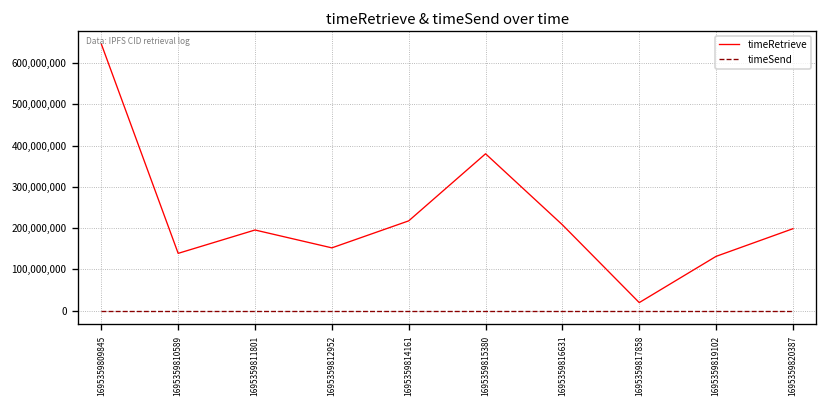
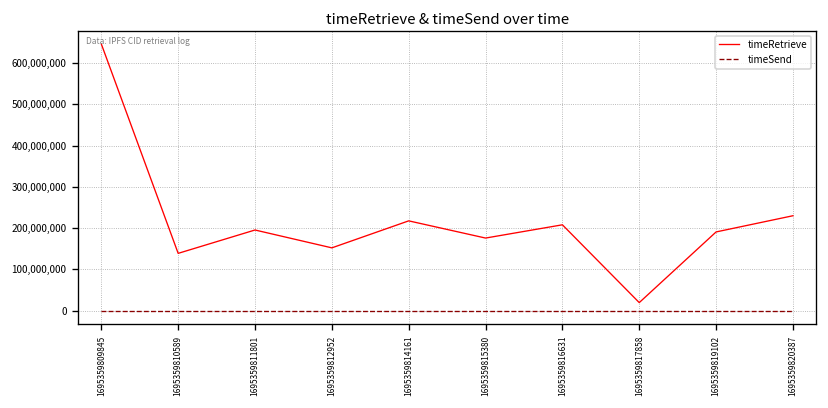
  {
    "timeRetrieve": {
      "1695359809845": "650,000,000",
      "1695359810589": "140,000,000",
      "1695359811801": "200,000,000",
      "1695359812952": "150,000,000",
      "1695359814161": "220,000,000",
-     "1695359815380": "380,000,000",
+     "1695359815380": "180,000,000",
      "1695359816631": "210,000,000",
      "1695359817858": "20,000,000",
-     "1695359819102": "130,000,000",
-     "1695359820387": "200,000,000"
+     "1695359819102": "190,000,000",
+     "1695359820387": "230,000,000"
    },
    "timeSend": {
      "1695359809845": "0",
      "1695359810589": "0",
      "1695359811801": "0",
      "1695359812952": "0",
      "1695359814161": "0",
      "1695359815380": "0",
      "1695359816631": "0",
      "1695359817858": "0",
      "1695359819102": "0",
      "1695359820387": "0"
    }
  }
